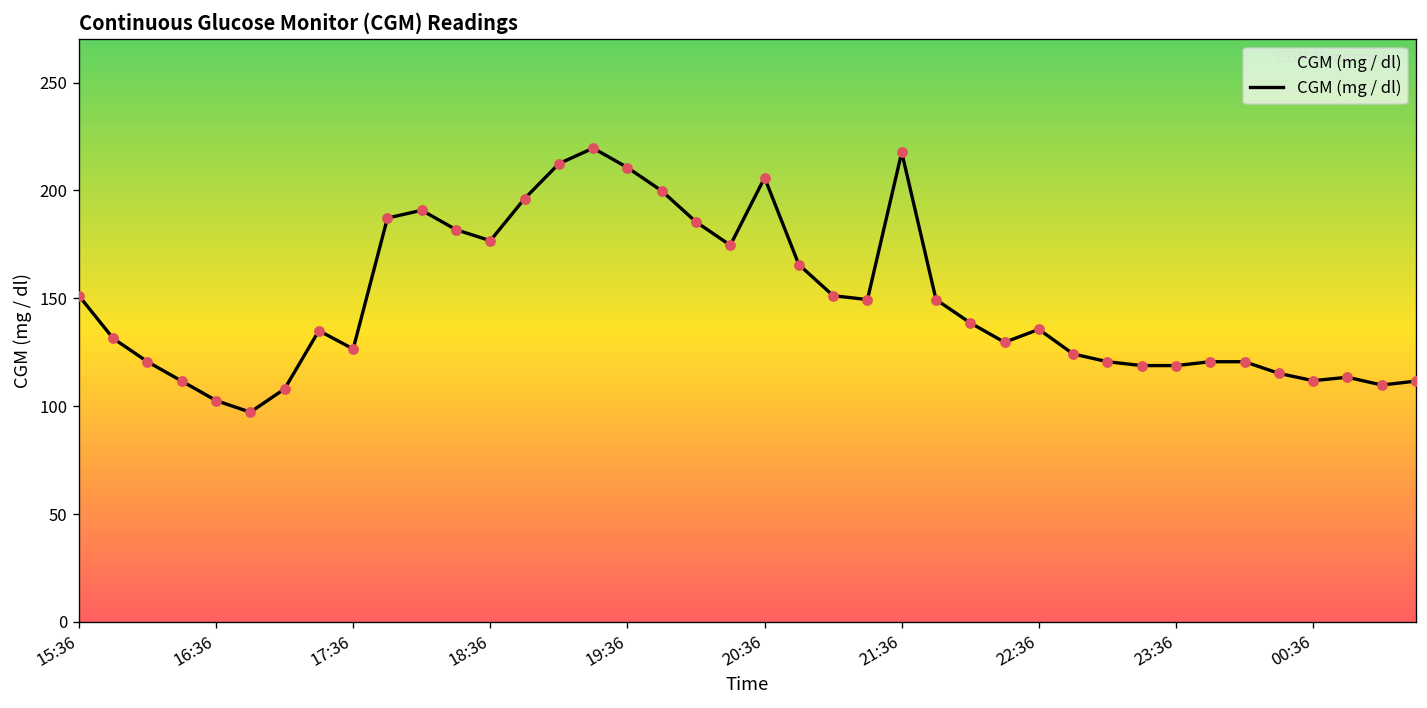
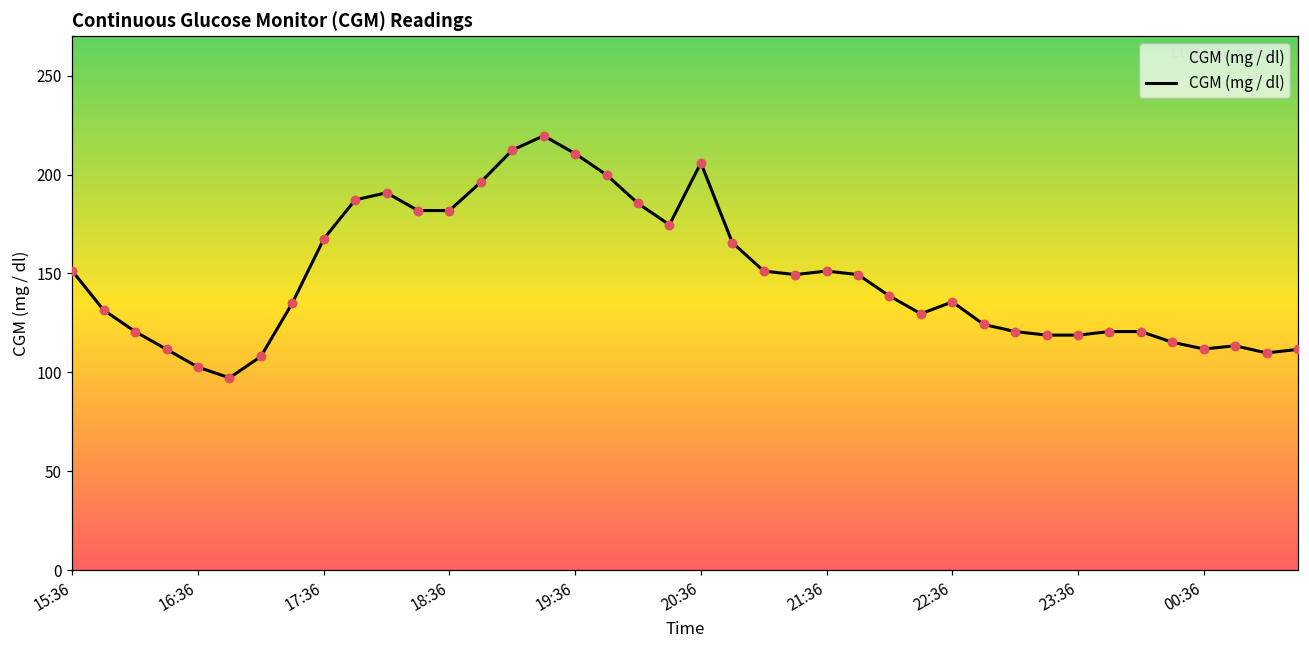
  {
    "15:36": 151,
    "16:36": 103,
-   "17:36": 127,
-   "18:36": 177,
+   "17:36": 167,
+   "18:36": 182,
    "19:36": 211,
    "20:36": 206,
-   "21:36": 218,
+   "21:36": 151,
    "22:36": 136,
    "23:36": 119,
    "00:36": 112
  }
